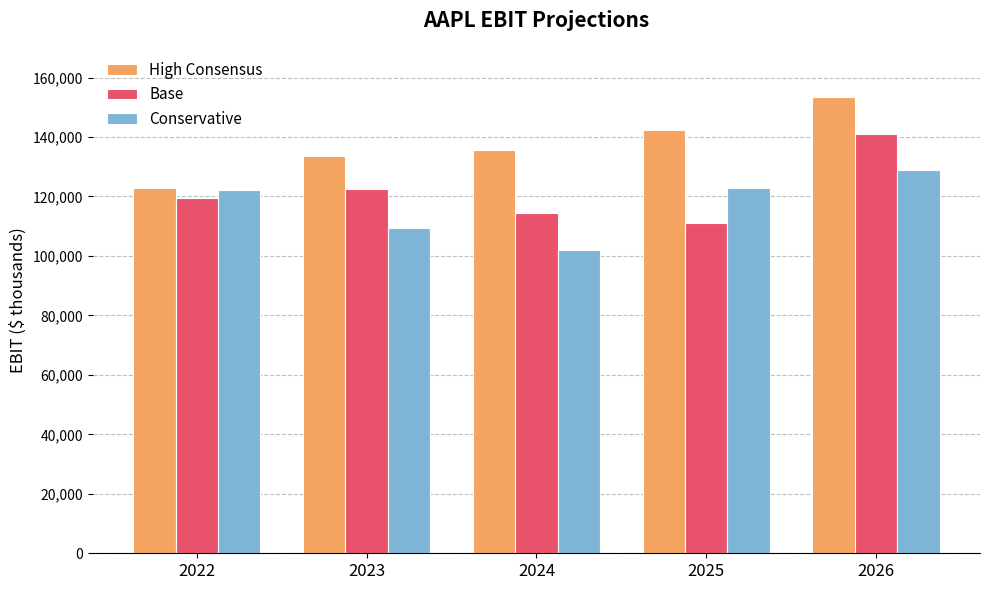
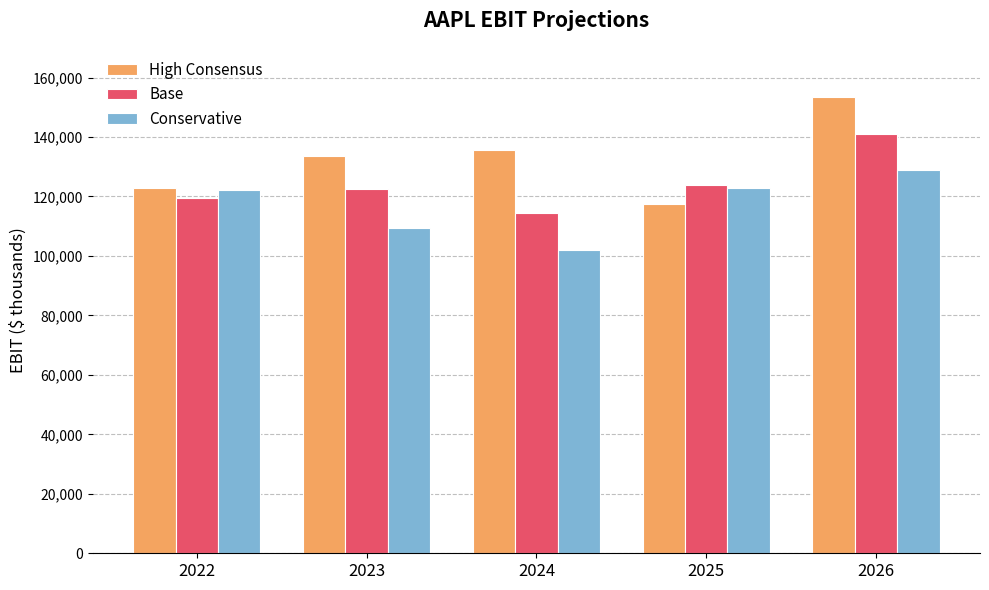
  {
    "High Consensus": {
      "2022": "123,000",
      "2023": "134,000",
      "2024": "136,000",
-     "2025": "142,000",
+     "2025": "118,000",
      "2026": "153,000"
    },
    "Base": {
      "2022": "120,000",
      "2023": "123,000",
      "2024": "114,000",
-     "2025": "111,000",
+     "2025": "124,000",
      "2026": "141,000"
    },
    "Conservative": {
      "2022": "122,000",
      "2023": "109,000",
      "2024": "102,000",
      "2025": "123,000",
      "2026": "129,000"
    }
  }
